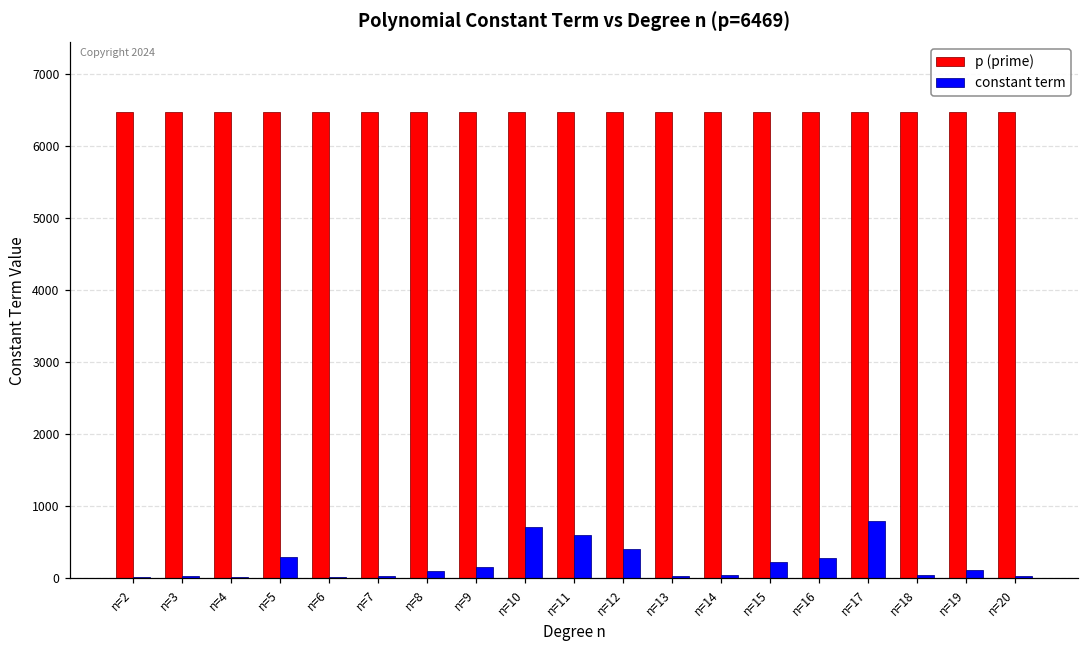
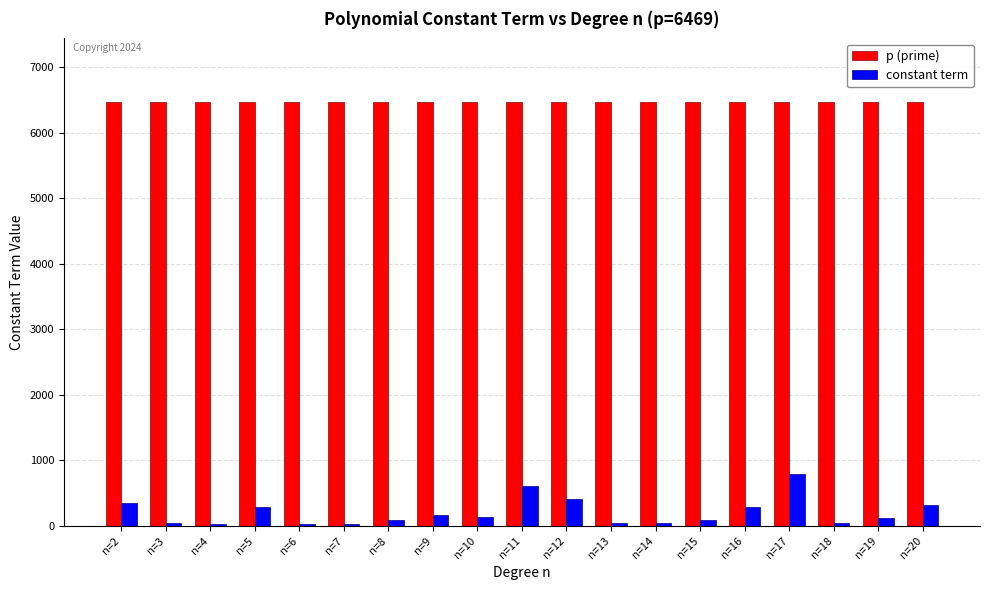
  {
    "p (prime)": {
      "n=2": 6500,
      "n=3": 6500,
      "n=4": 6500,
      "n=5": 6500,
      "n=6": 6500,
      "n=7": 6500,
      "n=8": 6500,
      "n=9": 6500,
      "n=10": 6500,
      "n=11": 6500,
      "n=12": 6500,
      "n=13": 6500,
      "n=14": 6500,
      "n=15": 6500,
      "n=16": 6500,
      "n=17": 6500,
      "n=18": 6500,
      "n=19": 6500,
      "n=20": 6500
    },
    "constant term": {
-     "n=2": 0,
+     "n=2": 300,
      "n=5": 300,
      "n=8": 100,
      "n=9": 200,
-     "n=10": 700,
+     "n=10": 100,
      "n=11": 600,
      "n=12": 400,
      "n=14": 0,
-     "n=15": 200,
+     "n=15": 100,
      "n=16": 300,
      "n=17": 800,
      "n=18": 0,
      "n=19": 100,
-     "n=20": 0
+     "n=20": 300
    }
  }
